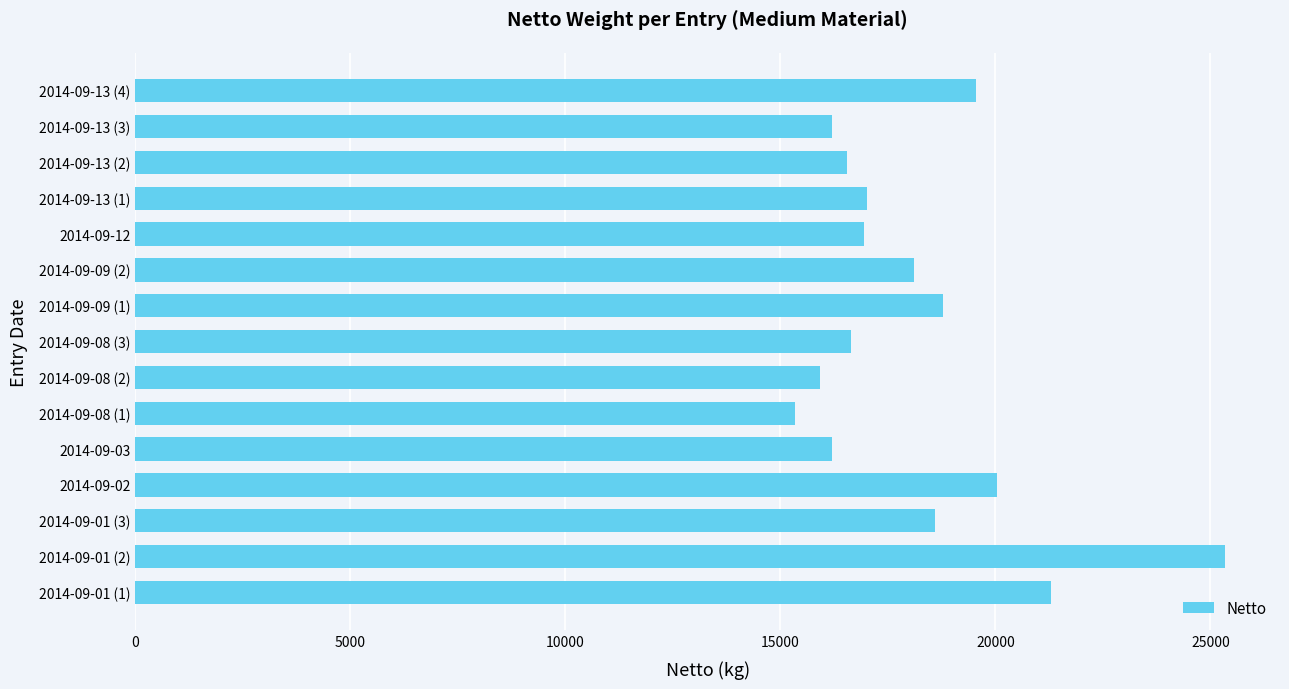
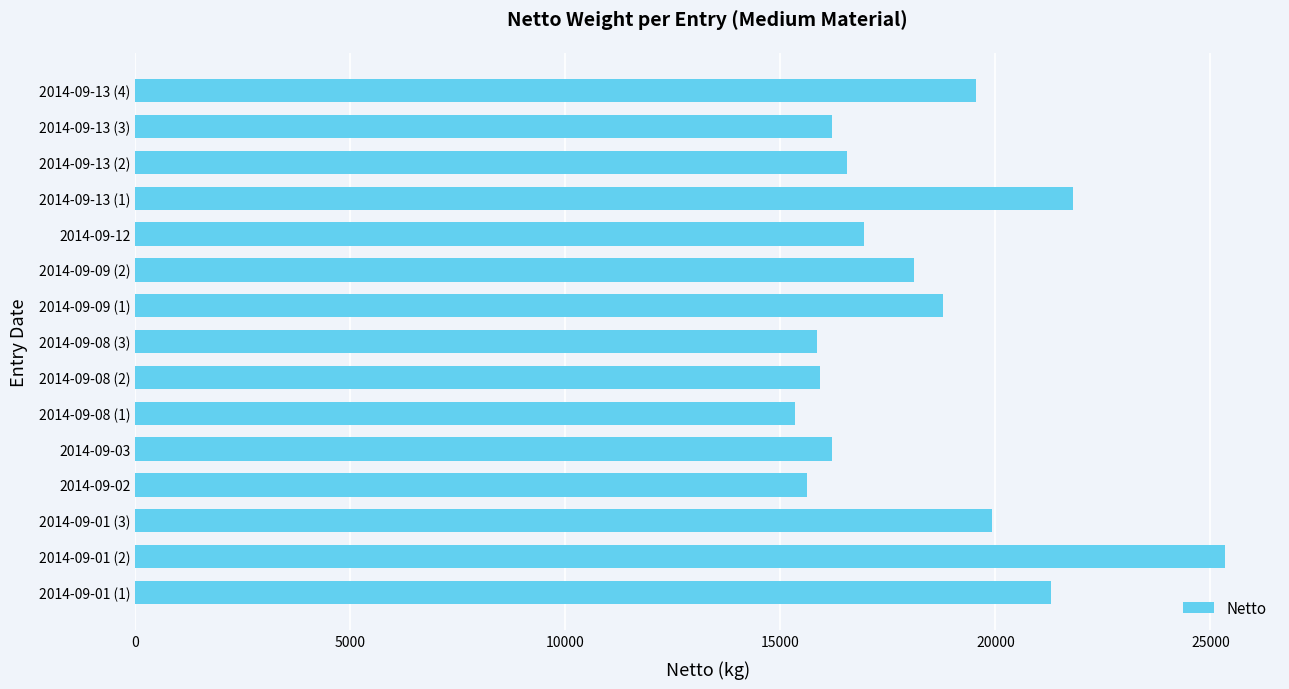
  {
    "2014-09-13 (4)": 19500,
    "2014-09-13 (3)": 16200,
    "2014-09-13 (2)": 16500,
-   "2014-09-13 (1)": 17000,
+   "2014-09-13 (1)": 21800,
    "2014-09-12": 16900,
    "2014-09-09 (2)": 18100,
    "2014-09-09 (1)": 18800,
-   "2014-09-08 (3)": 16600,
+   "2014-09-08 (3)": 15900,
    "2014-09-08 (2)": 15900,
    "2014-09-08 (1)": 15300,
    "2014-09-03": 16200,
-   "2014-09-02": 20000,
-   "2014-09-01 (3)": 18600,
+   "2014-09-02": 15600,
+   "2014-09-01 (3)": 19900,
    "2014-09-01 (2)": 25400,
    "2014-09-01 (1)": 21300
  }
